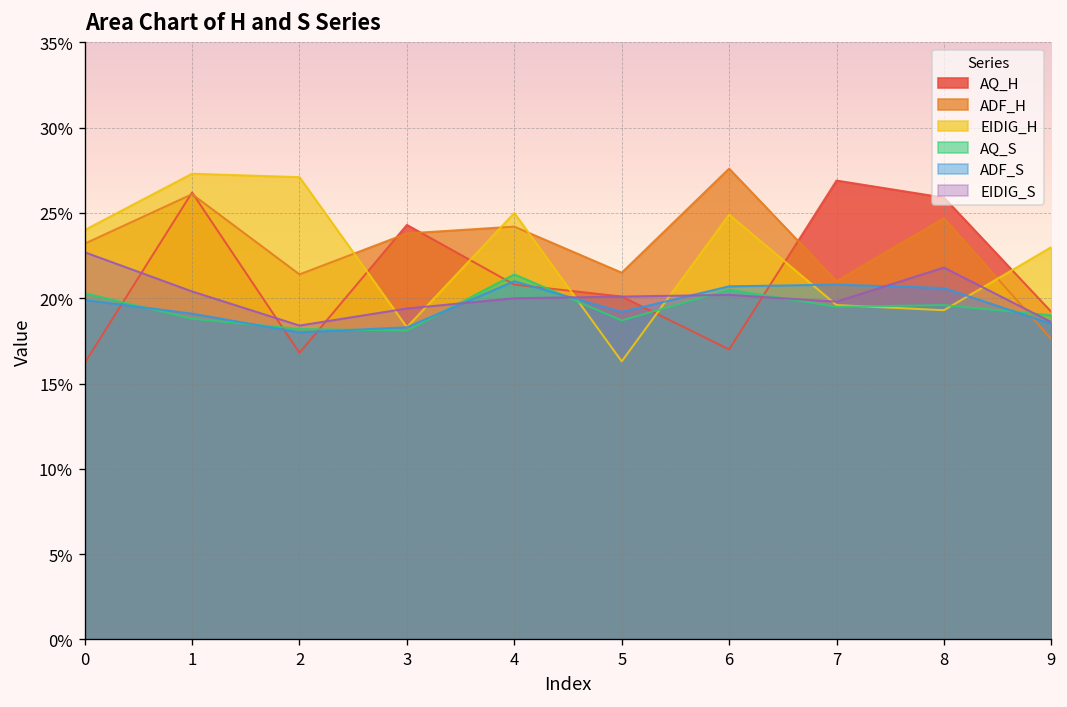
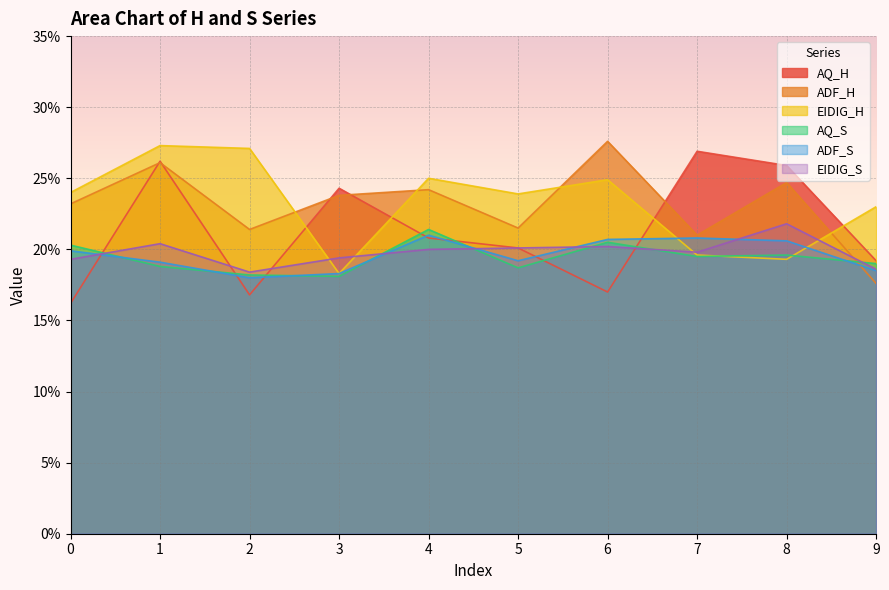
  {
    "EIDIG_H": {
      "0": "24.0%",
      "1": "27.3%",
      "2": "27.1%",
      "4": "25.0%",
-     "5": "16.3%",
+     "5": "23.9%",
      "6": "24.9%",
      "8": "19.3%",
      "9": "23.0%"
    },
    "AQ_S": {
      "0": "20.3%",
      "1": "18.8%",
      "2": "18.2%",
      "3": "18.1%",
      "4": "21.4%",
      "5": "18.7%",
      "6": "20.5%",
      "8": "19.6%",
      "9": "19.0%"
    },
    "ADF_S": {
      "0": "19.9%",
      "1": "19.1%",
      "2": "18.0%",
      "4": "21.0%",
      "5": "19.2%",
      "6": "20.7%",
      "7": "20.8%",
      "8": "20.6%"
    },
    "EIDIG_S": {
-     "0": "22.7%",
+     "0": "19.3%",
      "1": "20.4%",
      "2": "18.4%",
      "3": "19.4%",
      "4": "20.0%",
      "6": "20.2%",
      "7": "19.8%",
      "8": "21.8%"
    }
  }
